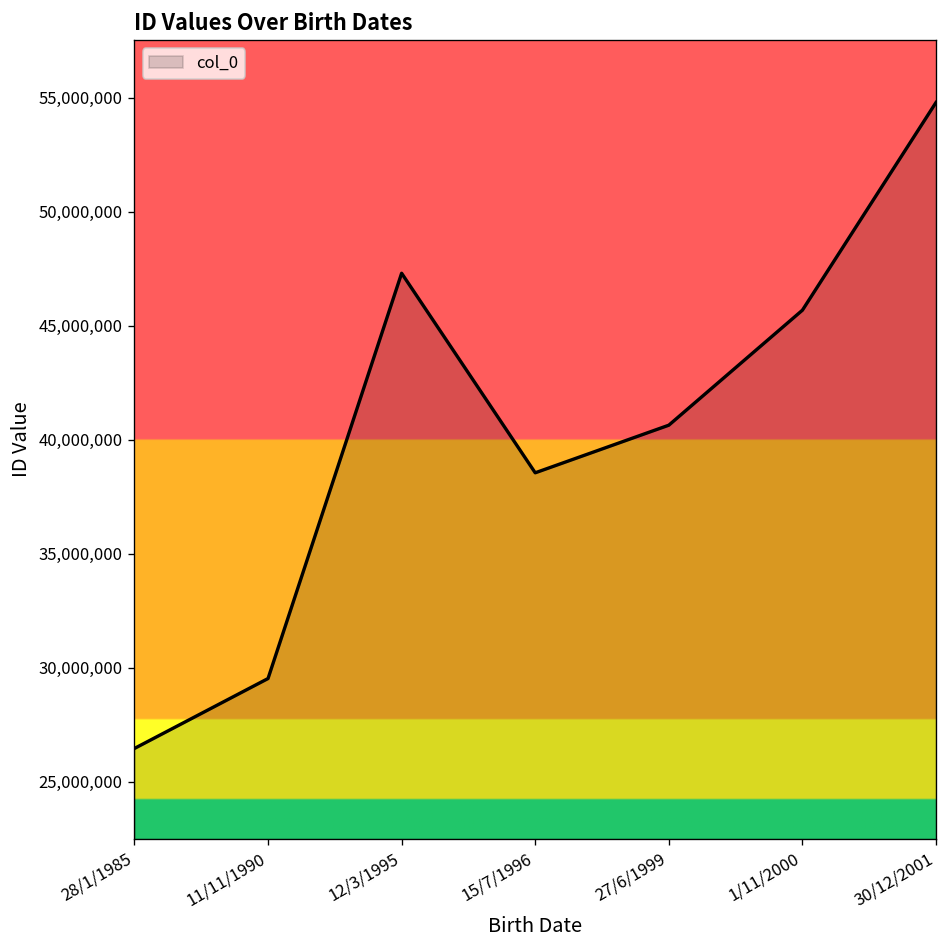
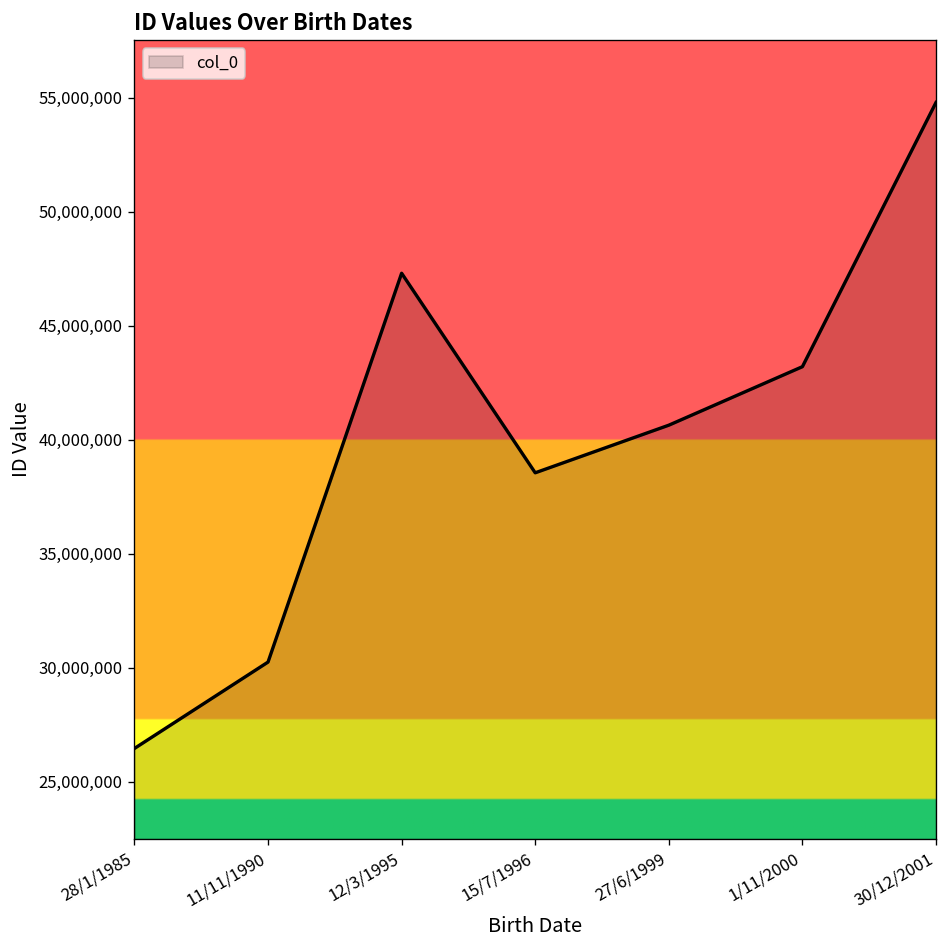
  {
    "28/1/1985": "26,500,000",
-   "11/11/1990": "29,500,000",
+   "11/11/1990": "30,200,000",
    "12/3/1995": "47,300,000",
    "15/7/1996": "38,500,000",
    "27/6/1999": "40,600,000",
-   "1/11/2000": "45,700,000",
+   "1/11/2000": "43,200,000",
    "30/12/2001": "54,800,000"
  }
